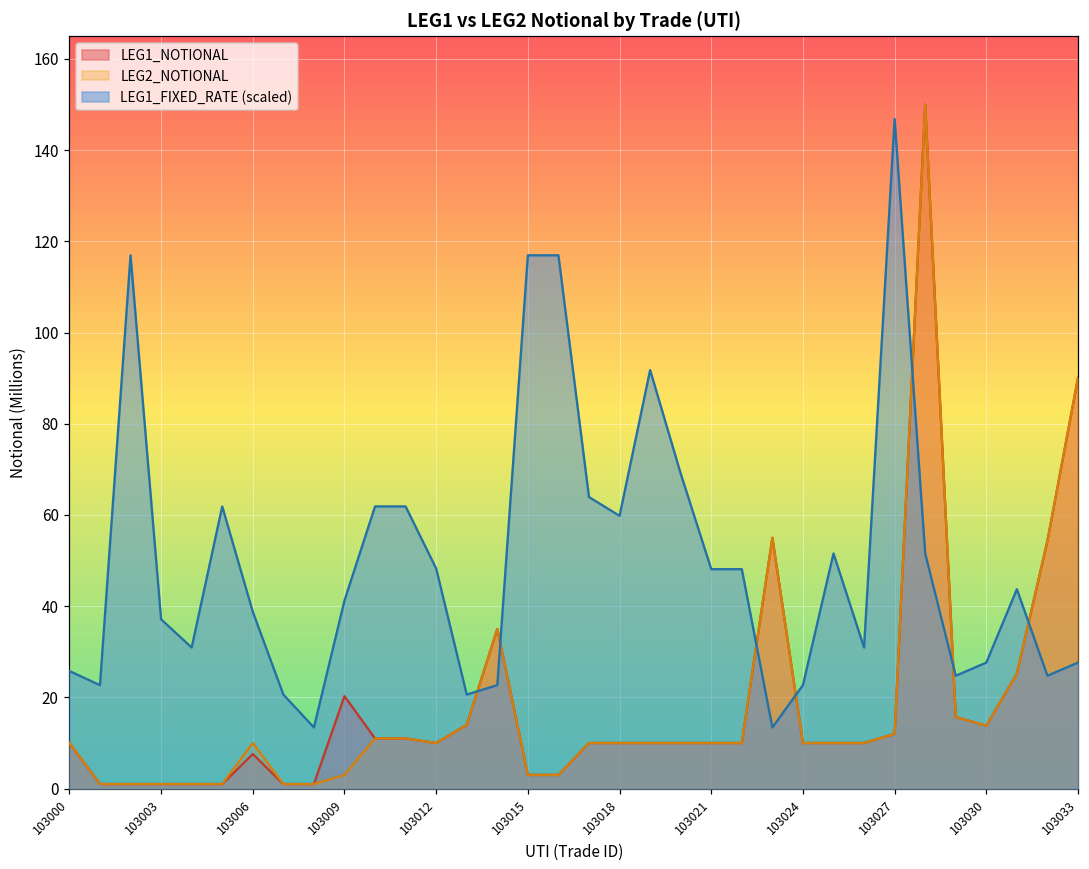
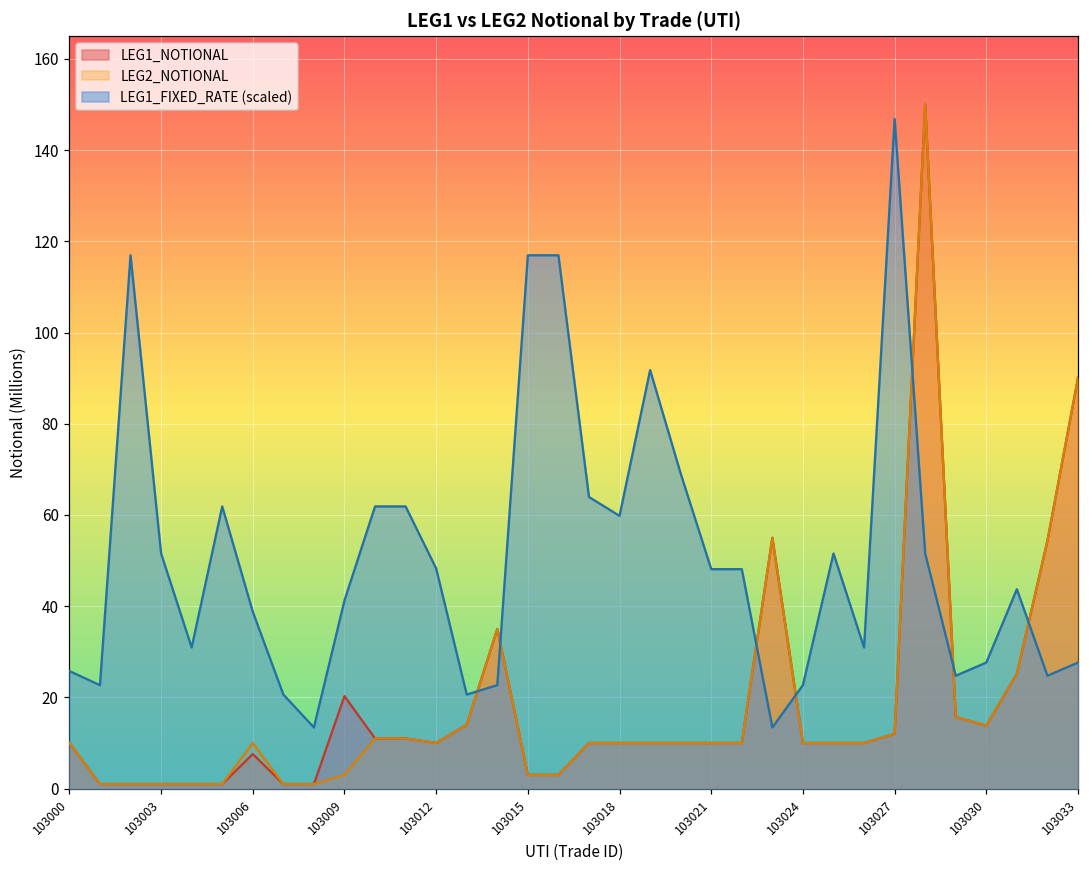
  {
    "LEG1_NOTIONAL": {
      "103006": 8,
      "103009": 20
    },
    "LEG2_NOTIONAL": {
      "103006": 10,
      "103009": 3
    },
    "LEG1_FIXED_RATE (scaled)": {
      "103000": 26,
-     "103003": 37,
+     "103003": 52,
      "103006": 39,
      "103009": 41,
      "103012": 48,
      "103015": 117,
      "103018": 60,
      "103021": 48,
      "103024": 23,
      "103027": 147,
      "103030": 28,
      "103033": 28
    }
  }
